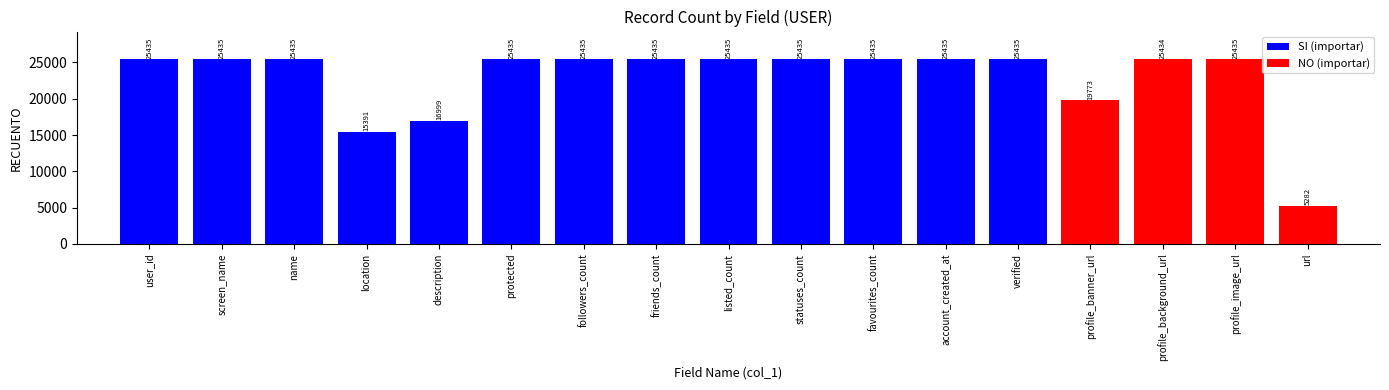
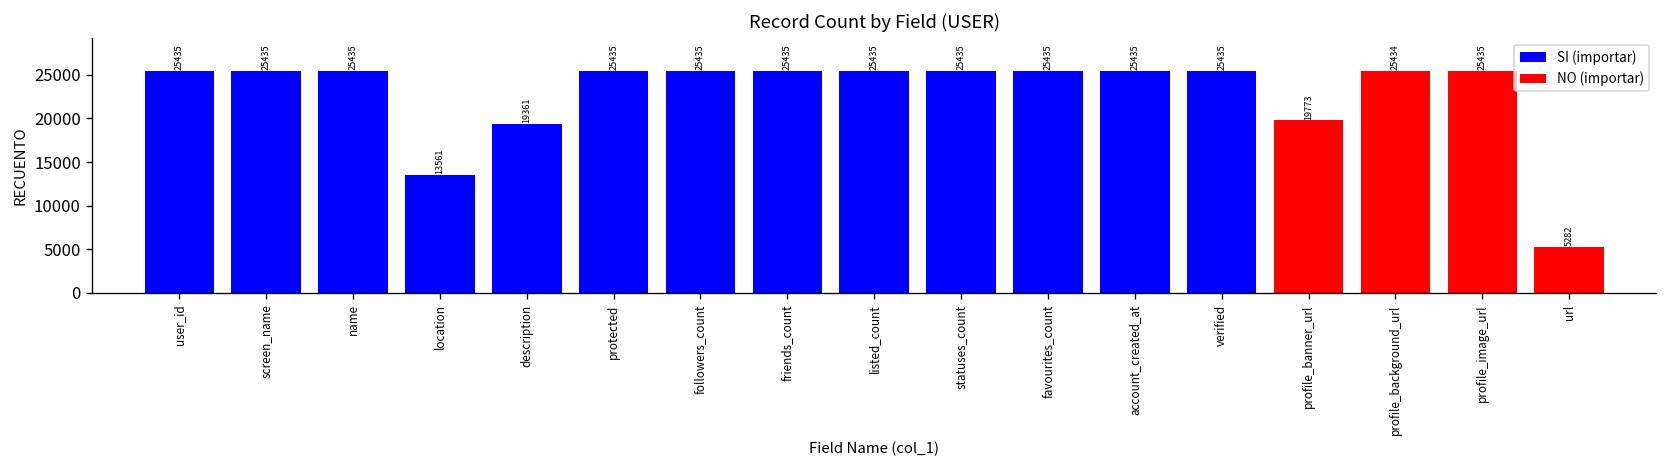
  {
    "user_id": 25435,
    "screen_name": 25435,
    "name": 25435,
-   "location": 15391,
-   "description": 16999,
+   "location": 13561,
+   "description": 19361,
    "protected": 25435,
    "followers_count": 25435,
    "friends_count": 25435,
    "listed_count": 25435,
    "statuses_count": 25435,
    "favourites_count": 25435,
    "account_created_at": 25435,
    "verified": 25435,
    "profile_banner_url": 19773,
    "profile_background_url": 25434,
    "profile_image_url": 25435,
    "url": 5282
  }
